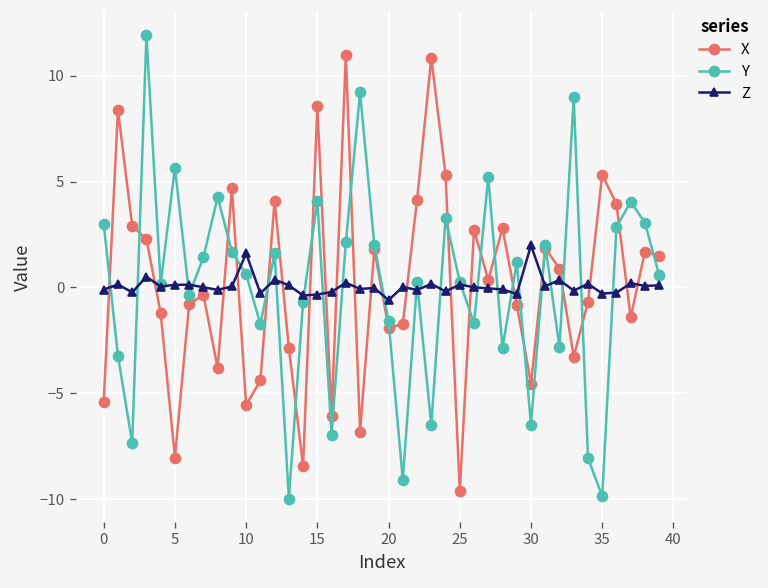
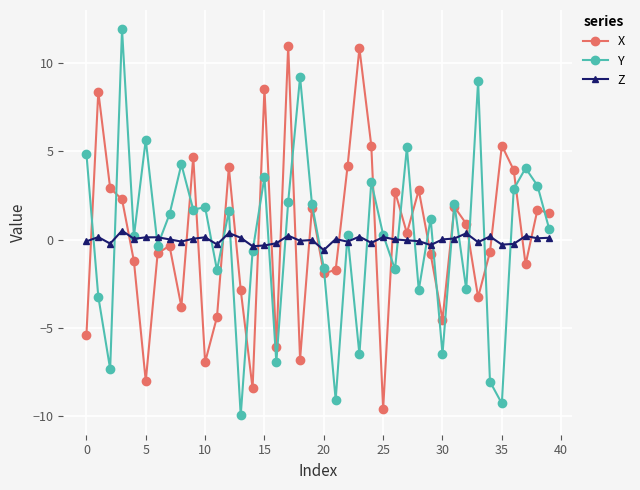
  {
    "X": {
      "0": -5.4,
      "5": -8.0,
-     "10": -5.6,
+     "10": -7.0,
      "15": 8.6,
      "20": -1.9,
      "25": -9.6,
      "30": -4.5,
      "35": 5.3
    },
    "Y": {
-     "0": 3.0,
+     "0": 4.9,
      "5": 5.7,
-     "10": 0.6,
-     "15": 4.1,
+     "10": 1.8,
+     "15": 3.5,
      "20": -1.6,
      "30": -6.5,
-     "35": -9.9
+     "35": -9.3
    },
    "Z": {
      "0": -0.1,
      "5": 0.1,
-     "10": 1.6,
+     "10": 0.1,
      "15": -0.3,
      "20": -0.6,
-     "30": 2.0,
+     "30": 0.0,
      "35": -0.3
    }
  }
